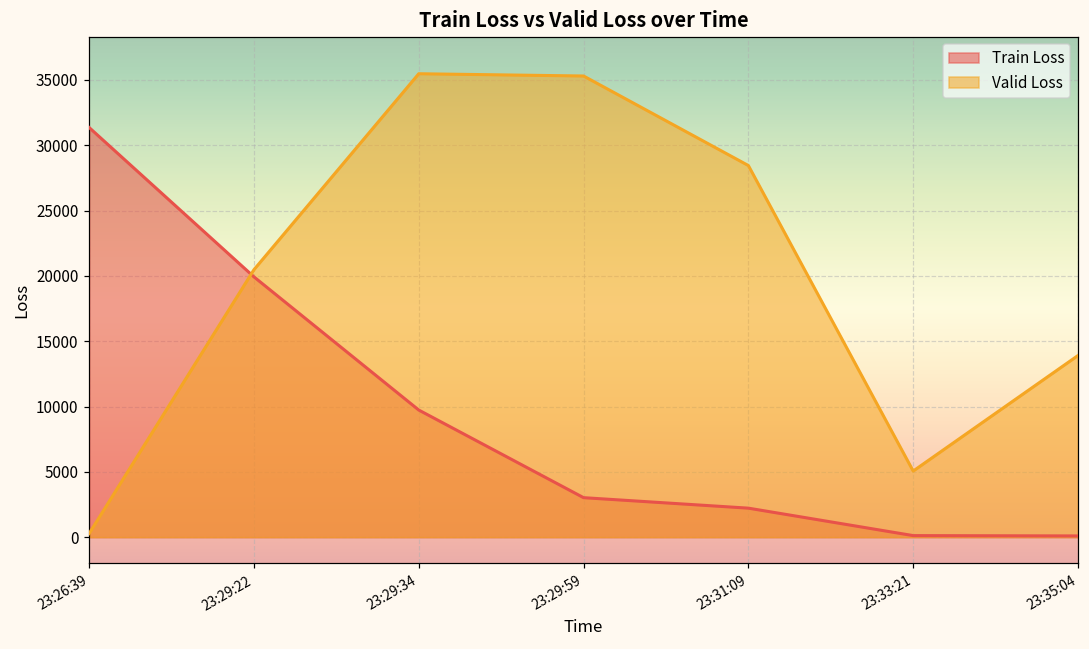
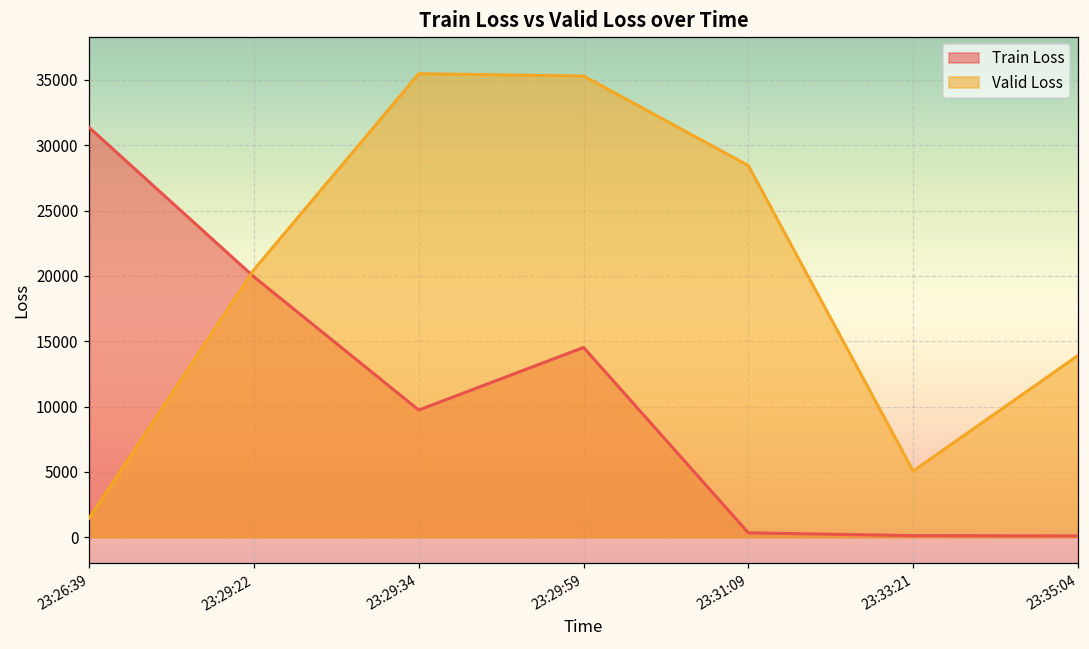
  {
    "Train Loss": {
      "23:26:39": 31400,
      "23:29:22": 19900,
      "23:29:34": 9700,
-     "23:29:59": 3000,
-     "23:31:09": 2200,
+     "23:29:59": 14500,
+     "23:31:09": 300,
      "23:33:21": 100,
      "23:35:04": 100
    },
    "Valid Loss": {
-     "23:26:39": 300,
+     "23:26:39": 1500,
      "23:29:22": 20500,
      "23:29:34": 35500,
      "23:29:59": 35300,
      "23:31:09": 28400,
      "23:33:21": 5100,
      "23:35:04": 13900
    }
  }
